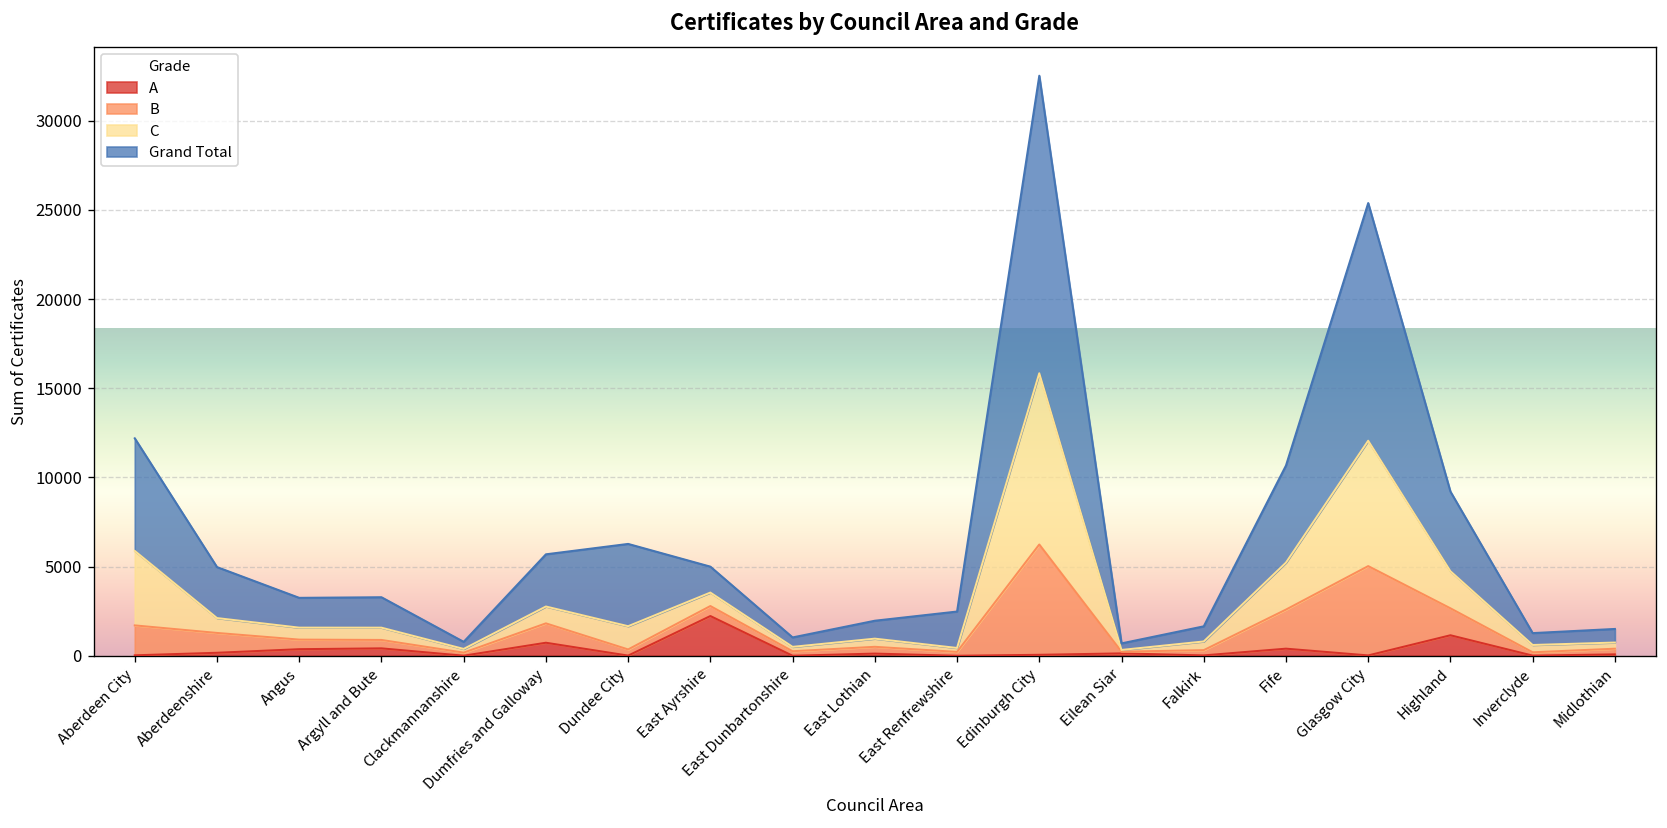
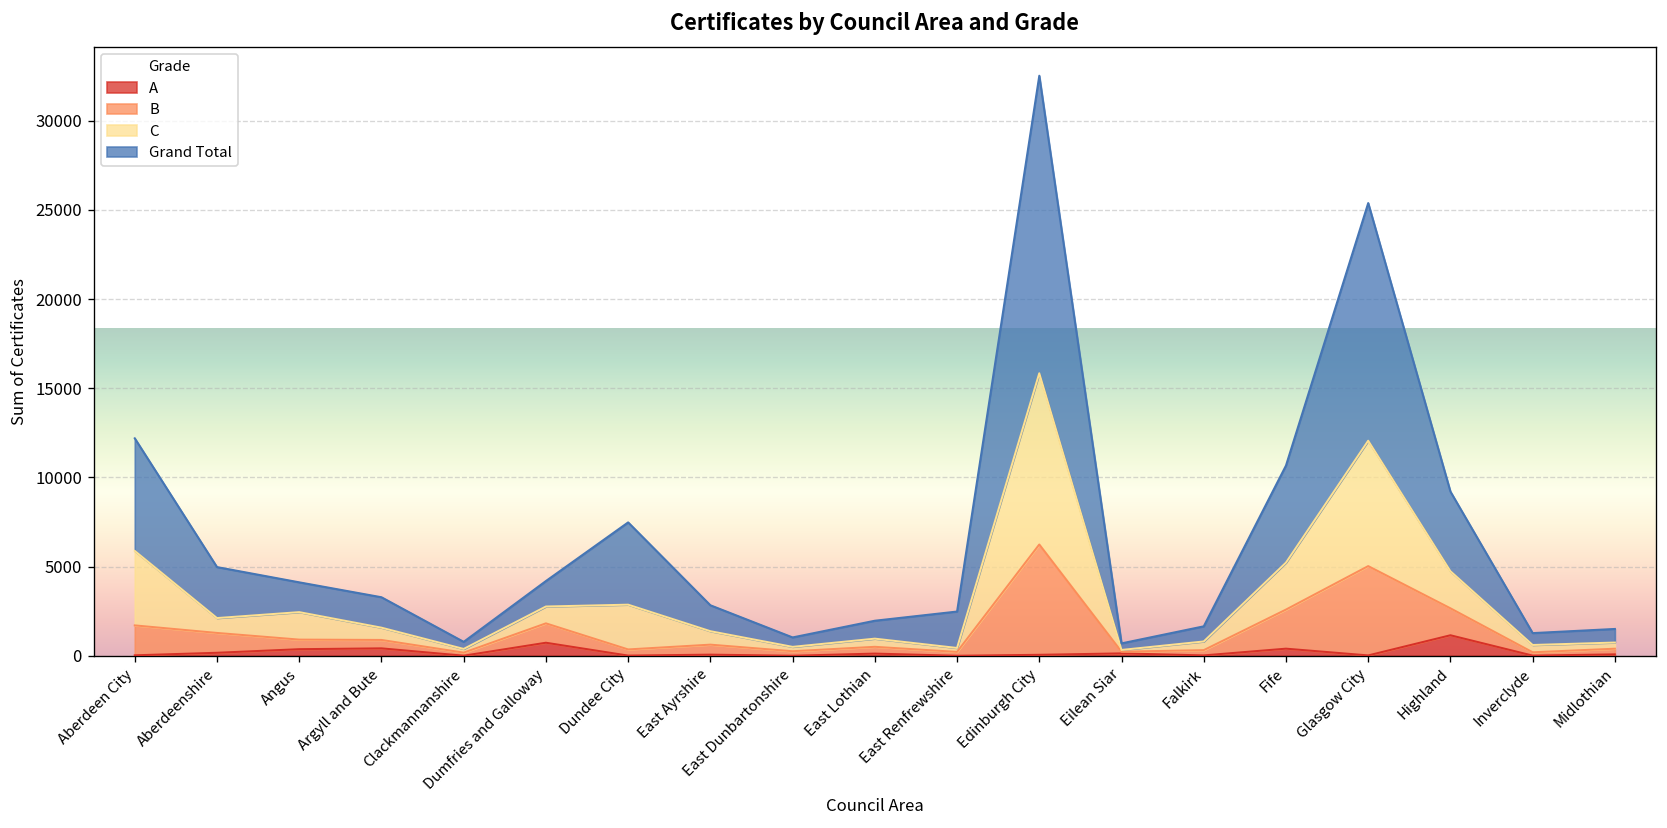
  {
    "A": {
      "Aberdeen City": 0,
      "Aberdeenshire": 200,
      "Angus": 400,
      "Argyll and Bute": 400,
      "Dumfries and Galloway": 700,
      "Dundee City": 0,
-     "East Ayrshire": 2200,
+     "East Ayrshire": 100,
      "East Dunbartonshire": 0,
      "East Lothian": 100,
      "East Renfrewshire": 0,
      "Edinburgh City": 100,
      "Falkirk": 0,
      "Fife": 400,
      "Glasgow City": 0,
      "Highland": 1200,
      "Inverclyde": 0,
      "Midlothian": 100
    },
    "B": {
      "Aberdeen City": 1700,
      "Aberdeenshire": 1100,
      "Angus": 500,
      "Argyll and Bute": 500,
      "Dumfries and Galloway": 1100,
      "Dundee City": 300,
      "East Ayrshire": 600,
      "East Dunbartonshire": 300,
      "East Lothian": 400,
      "East Renfrewshire": 200,
      "Edinburgh City": 6200,
      "Falkirk": 300,
      "Fife": 2200,
      "Glasgow City": 5000,
      "Highland": 1500,
      "Inverclyde": 200,
      "Midlothian": 300
    },
    "C": {
      "Aberdeen City": 4200,
      "Aberdeenshire": 800,
-     "Angus": 700,
+     "Angus": 1500,
      "Argyll and Bute": 700,
      "Clackmannanshire": 200,
      "Dumfries and Galloway": 900,
-     "Dundee City": 1300,
+     "Dundee City": 2500,
      "East Ayrshire": 800,
      "East Dunbartonshire": 200,
      "East Lothian": 500,
      "East Renfrewshire": 200,
      "Edinburgh City": 9600,
      "Falkirk": 500,
      "Fife": 2600,
      "Glasgow City": 7000,
      "Highland": 2100,
      "Inverclyde": 400,
      "Midlothian": 300
    },
    "Grand Total": {
      "Aberdeen City": 6300,
      "Aberdeenshire": 2900,
      "Angus": 1700,
      "Argyll and Bute": 1700,
      "Clackmannanshire": 400,
-     "Dumfries and Galloway": 2900,
+     "Dumfries and Galloway": 1400,
      "Dundee City": 4600,
      "East Ayrshire": 1500,
      "East Dunbartonshire": 500,
      "East Lothian": 1000,
      "East Renfrewshire": 2000,
      "Edinburgh City": 16700,
      "Eilean Siar": 400,
      "Falkirk": 900,
      "Fife": 5400,
      "Glasgow City": 13300,
      "Highland": 4500,
      "Inverclyde": 700,
      "Midlothian": 800
    }
  }
